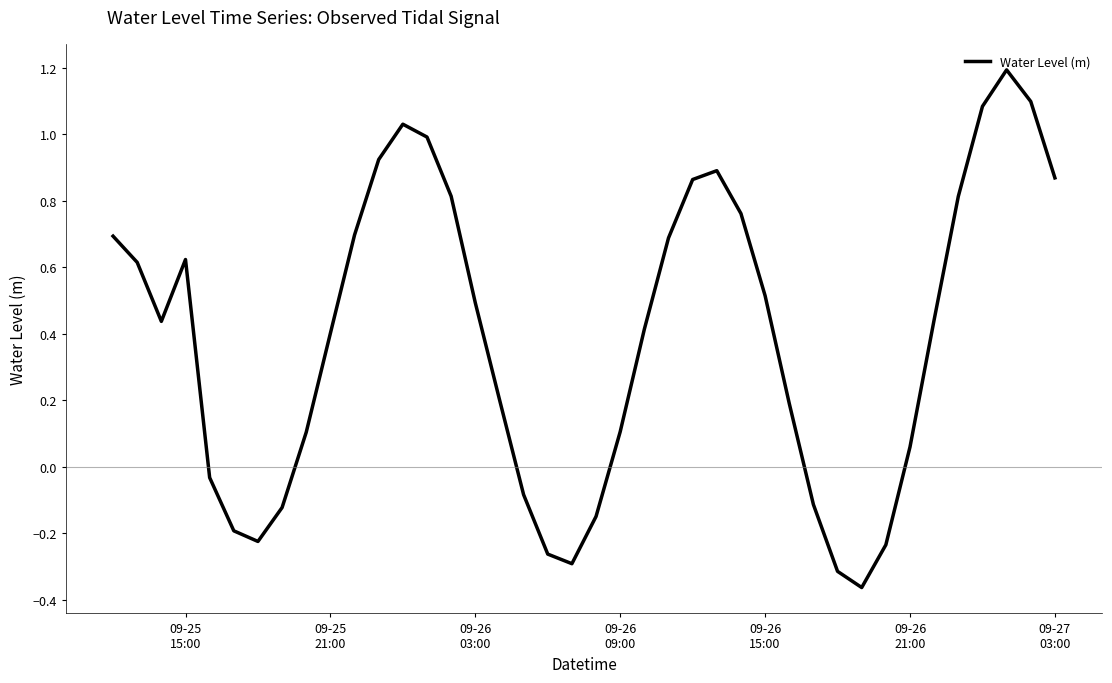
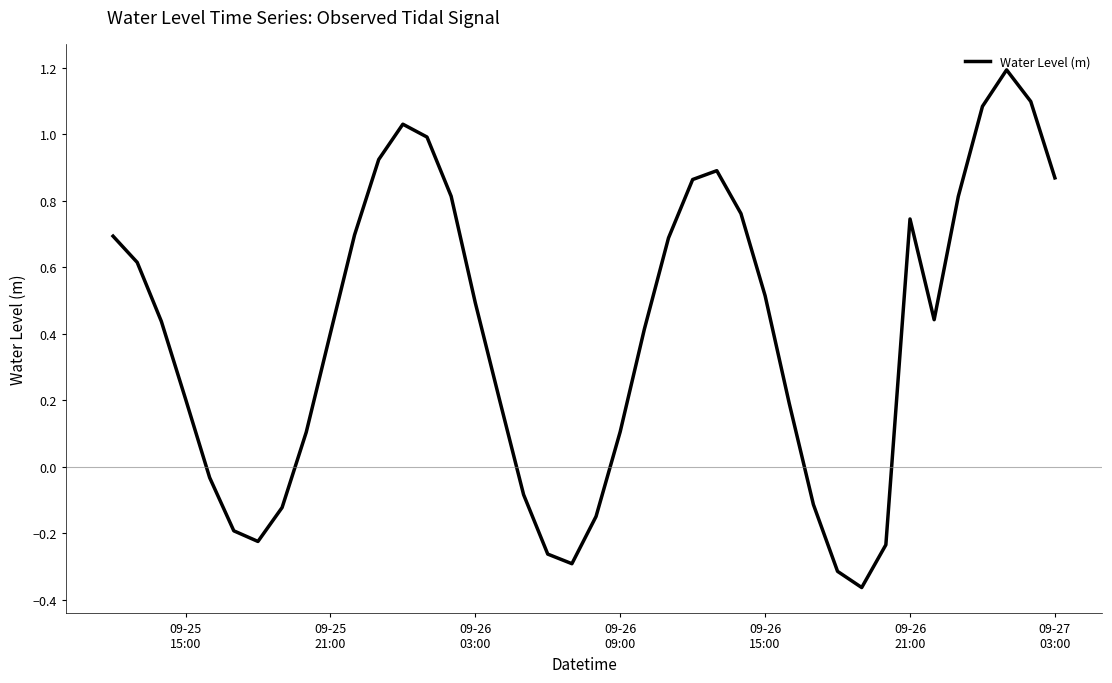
  {
-   "09-25 15:00": 0.62,
+   "09-25 15:00": 0.20,
    "09-25 21:00": 0.40,
    "09-26 03:00": 0.49,
    "09-26 09:00": 0.11,
    "09-26 15:00": 0.51,
-   "09-26 21:00": 0.06,
+   "09-26 21:00": 0.75,
    "09-27 03:00": 0.87
  }
